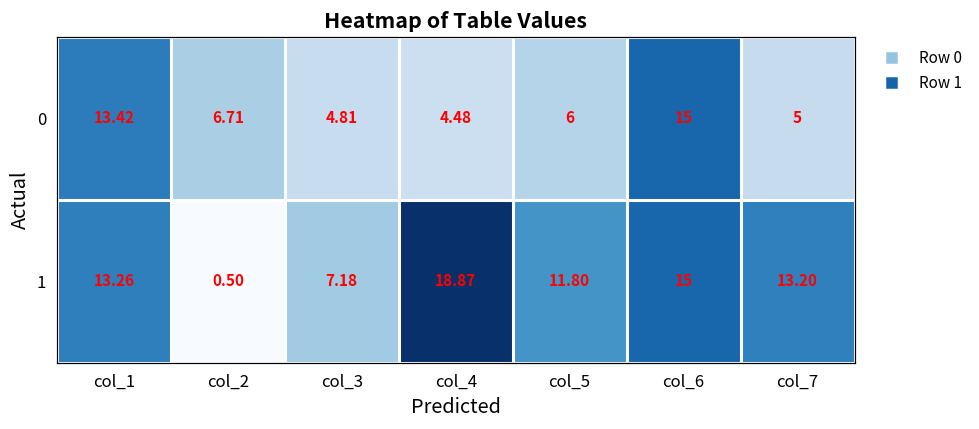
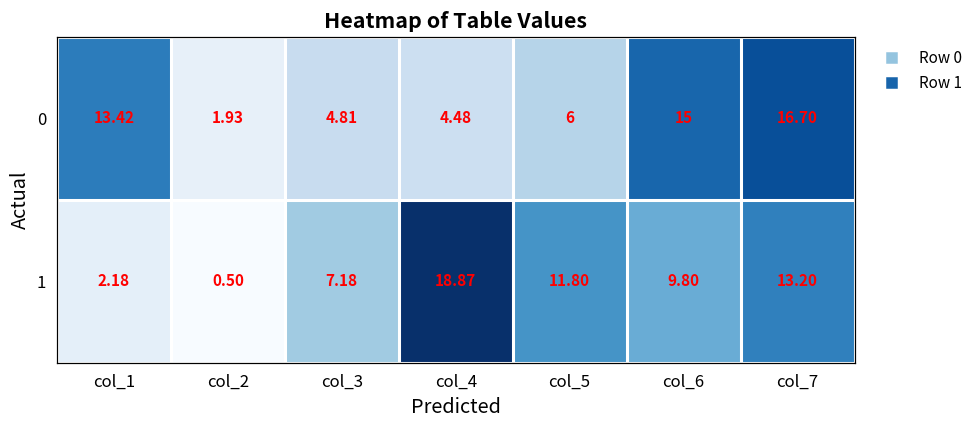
  {
    "0": {
      "col_1": 13.42,
-     "col_2": 6.71,
+     "col_2": 1.93,
      "col_3": 4.81,
      "col_4": 4.48,
      "col_5": 6,
      "col_6": 15,
-     "col_7": 5
+     "col_7": 16.70
    },
    "1": {
-     "col_1": 13.26,
+     "col_1": 2.18,
      "col_2": 0.50,
      "col_3": 7.18,
      "col_4": 18.87,
      "col_5": 11.80,
-     "col_6": 15,
+     "col_6": 9.80,
      "col_7": 13.20
    }
  }
